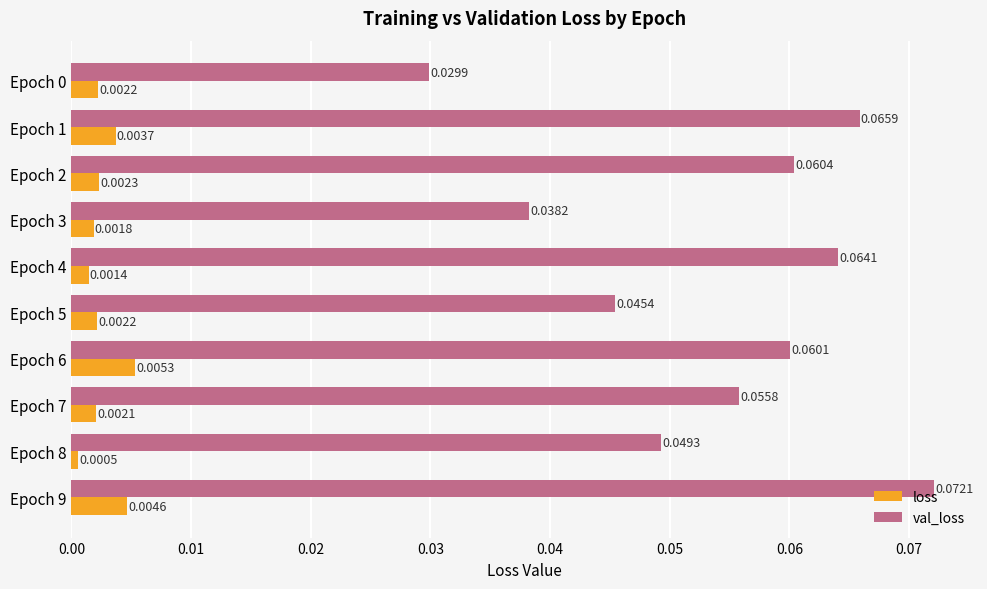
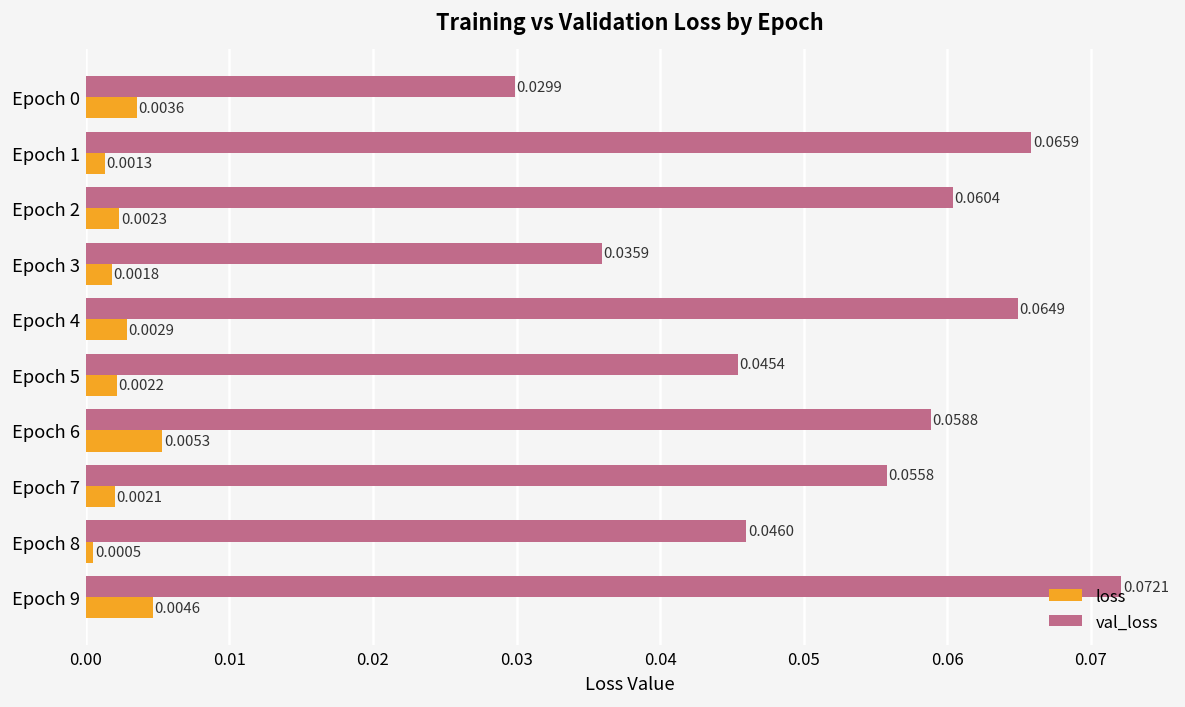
  {
    "loss": {
-     "Epoch 0": 0.0022,
-     "Epoch 1": 0.0037,
+     "Epoch 0": 0.0036,
+     "Epoch 1": 0.0013,
      "Epoch 2": 0.0023,
      "Epoch 3": 0.0018,
-     "Epoch 4": 0.0014,
+     "Epoch 4": 0.0029,
      "Epoch 5": 0.0022,
      "Epoch 6": 0.0053,
      "Epoch 7": 0.0021,
      "Epoch 8": 0.0005,
      "Epoch 9": 0.0046
    },
    "val_loss": {
      "Epoch 0": 0.0299,
      "Epoch 1": 0.0659,
      "Epoch 2": 0.0604,
-     "Epoch 3": 0.0382,
-     "Epoch 4": 0.0641,
+     "Epoch 3": 0.0359,
+     "Epoch 4": 0.0649,
      "Epoch 5": 0.0454,
-     "Epoch 6": 0.0601,
+     "Epoch 6": 0.0588,
      "Epoch 7": 0.0558,
-     "Epoch 8": 0.0493,
+     "Epoch 8": 0.0460,
      "Epoch 9": 0.0721
    }
  }
